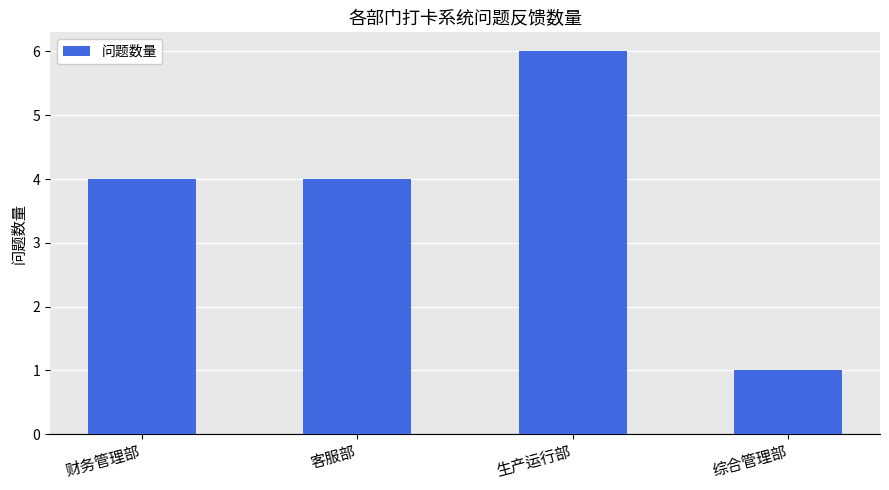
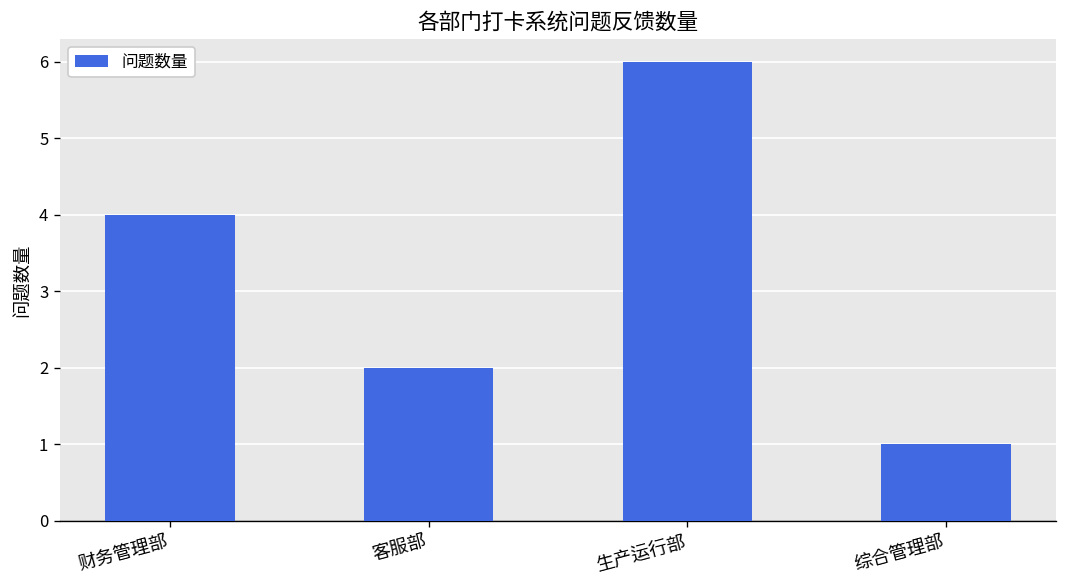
  {
    "财务管理部": 4,
-   "客服部": 4,
+   "客服部": 2,
    "生产运行部": 6,
    "综合管理部": 1
  }
